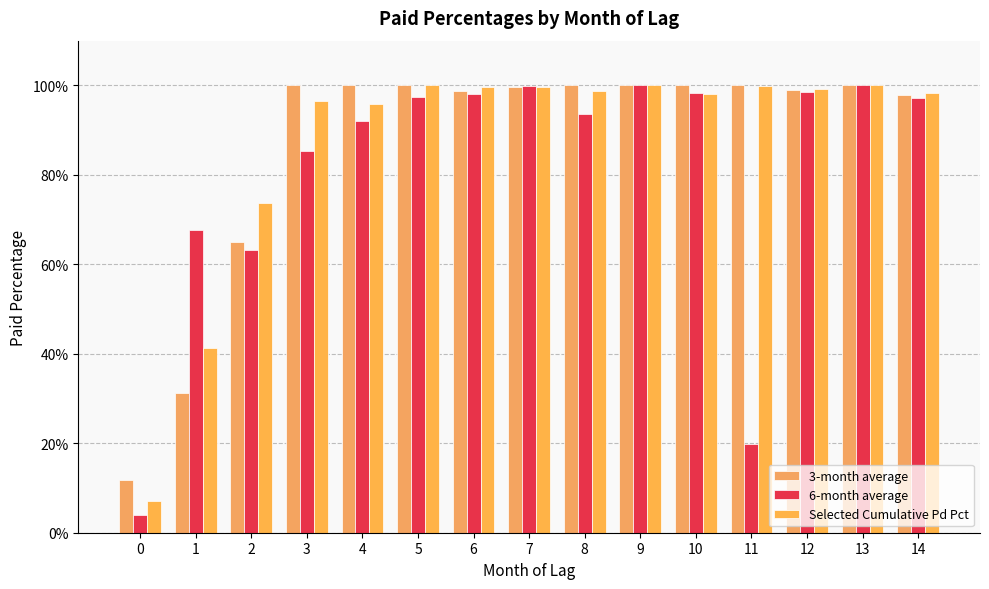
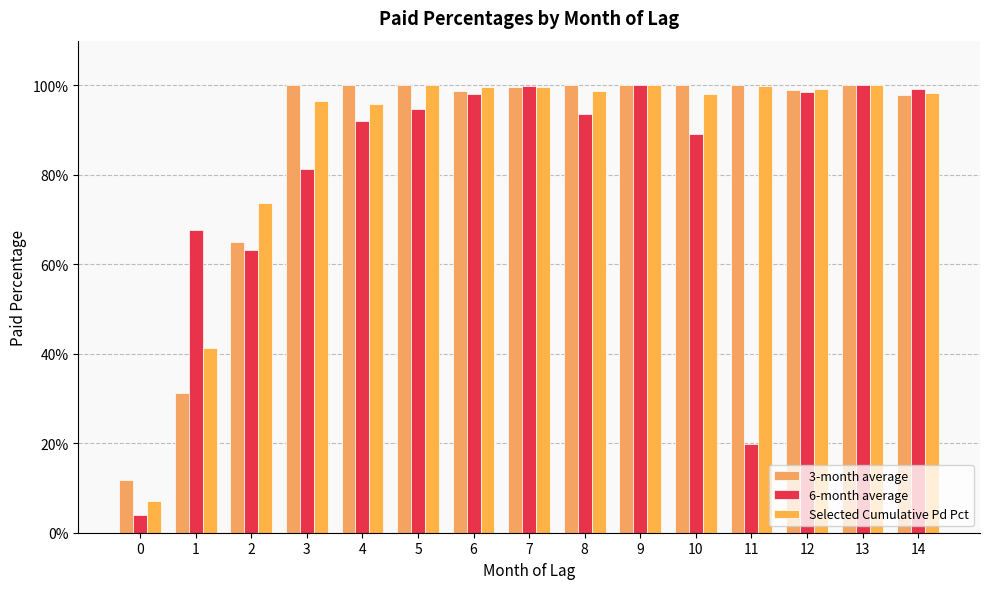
  {
    "6-month average": {
      "0": "4%",
      "1": "68%",
      "2": "63%",
-     "3": "85%",
+     "3": "81%",
      "4": "92%",
-     "5": "97%",
+     "5": "95%",
      "6": "98%",
      "7": "100%",
      "8": "94%",
      "9": "100%",
-     "10": "98%",
+     "10": "89%",
      "11": "20%",
      "12": "98%",
      "13": "100%",
-     "14": "97%"
+     "14": "99%"
    }
  }
